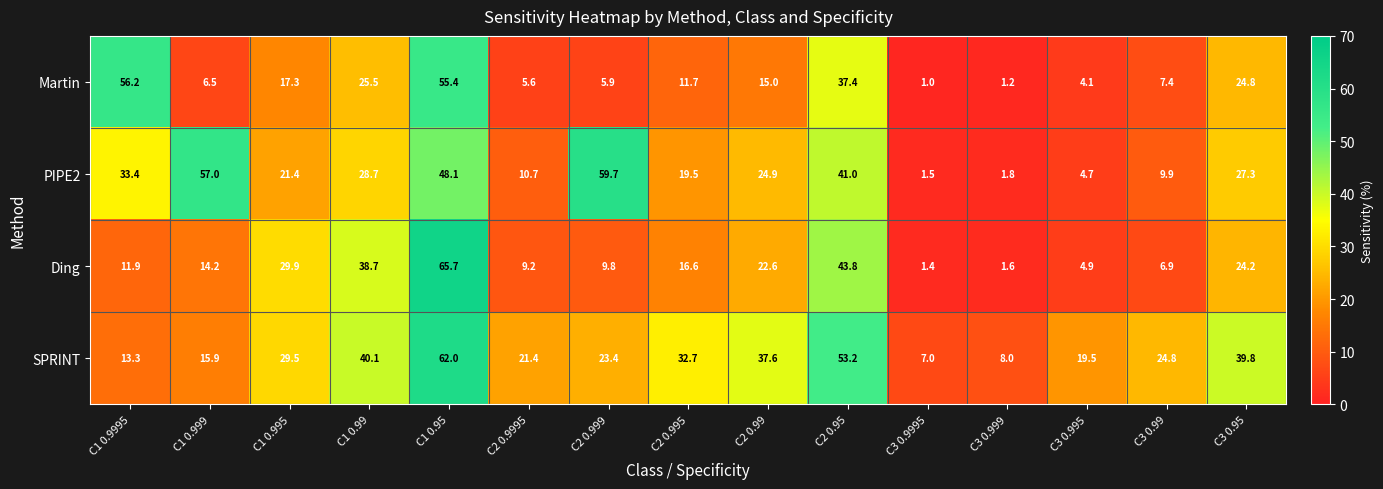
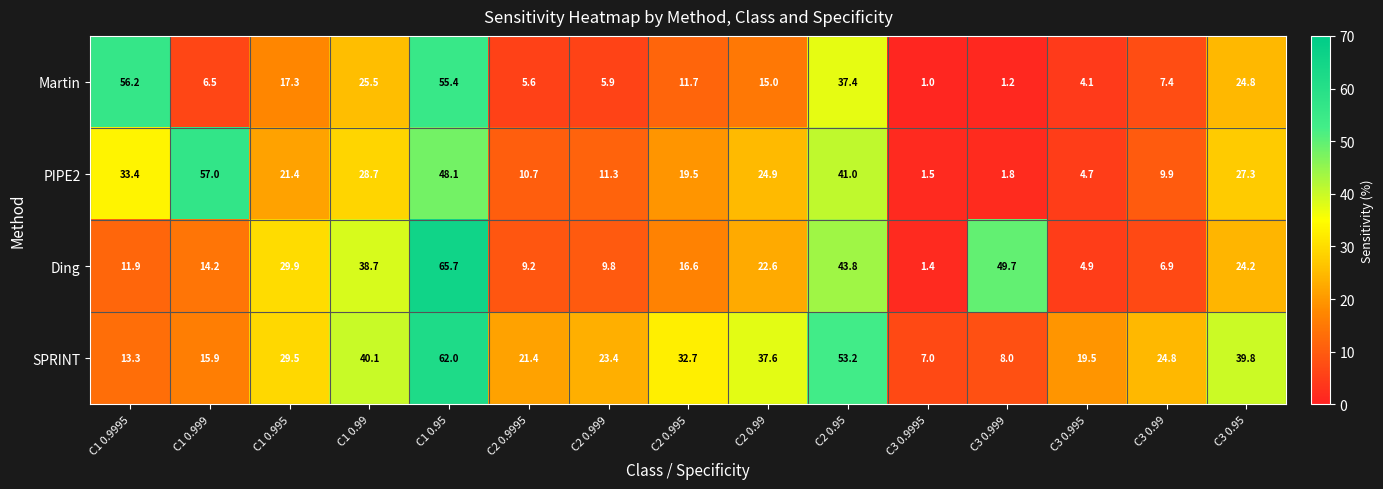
  {
    "Martin": {
      "C1 0.9995": 56.2,
      "C1 0.999": 6.5,
      "C1 0.995": 17.3,
      "C1 0.99": 25.5,
      "C1 0.95": 55.4,
      "C2 0.9995": 5.6,
      "C2 0.999": 5.9,
      "C2 0.995": 11.7,
      "C2 0.99": 15.0,
      "C2 0.95": 37.4,
      "C3 0.9995": 1.0,
      "C3 0.999": 1.2,
      "C3 0.995": 4.1,
      "C3 0.99": 7.4,
      "C3 0.95": 24.8
    },
    "PIPE2": {
      "C1 0.9995": 33.4,
      "C1 0.999": 57.0,
      "C1 0.995": 21.4,
      "C1 0.99": 28.7,
      "C1 0.95": 48.1,
      "C2 0.9995": 10.7,
-     "C2 0.999": 59.7,
+     "C2 0.999": 11.3,
      "C2 0.995": 19.5,
      "C2 0.99": 24.9,
      "C2 0.95": 41.0,
      "C3 0.9995": 1.5,
      "C3 0.999": 1.8,
      "C3 0.995": 4.7,
      "C3 0.99": 9.9,
      "C3 0.95": 27.3
    },
    "Ding": {
      "C1 0.9995": 11.9,
      "C1 0.999": 14.2,
      "C1 0.995": 29.9,
      "C1 0.99": 38.7,
      "C1 0.95": 65.7,
      "C2 0.9995": 9.2,
      "C2 0.999": 9.8,
      "C2 0.995": 16.6,
      "C2 0.99": 22.6,
      "C2 0.95": 43.8,
      "C3 0.9995": 1.4,
-     "C3 0.999": 1.6,
+     "C3 0.999": 49.7,
      "C3 0.995": 4.9,
      "C3 0.99": 6.9,
      "C3 0.95": 24.2
    },
    "SPRINT": {
      "C1 0.9995": 13.3,
      "C1 0.999": 15.9,
      "C1 0.995": 29.5,
      "C1 0.99": 40.1,
      "C1 0.95": 62.0,
      "C2 0.9995": 21.4,
      "C2 0.999": 23.4,
      "C2 0.995": 32.7,
      "C2 0.99": 37.6,
      "C2 0.95": 53.2,
      "C3 0.9995": 7.0,
      "C3 0.999": 8.0,
      "C3 0.995": 19.5,
      "C3 0.99": 24.8,
      "C3 0.95": 39.8
    }
  }
